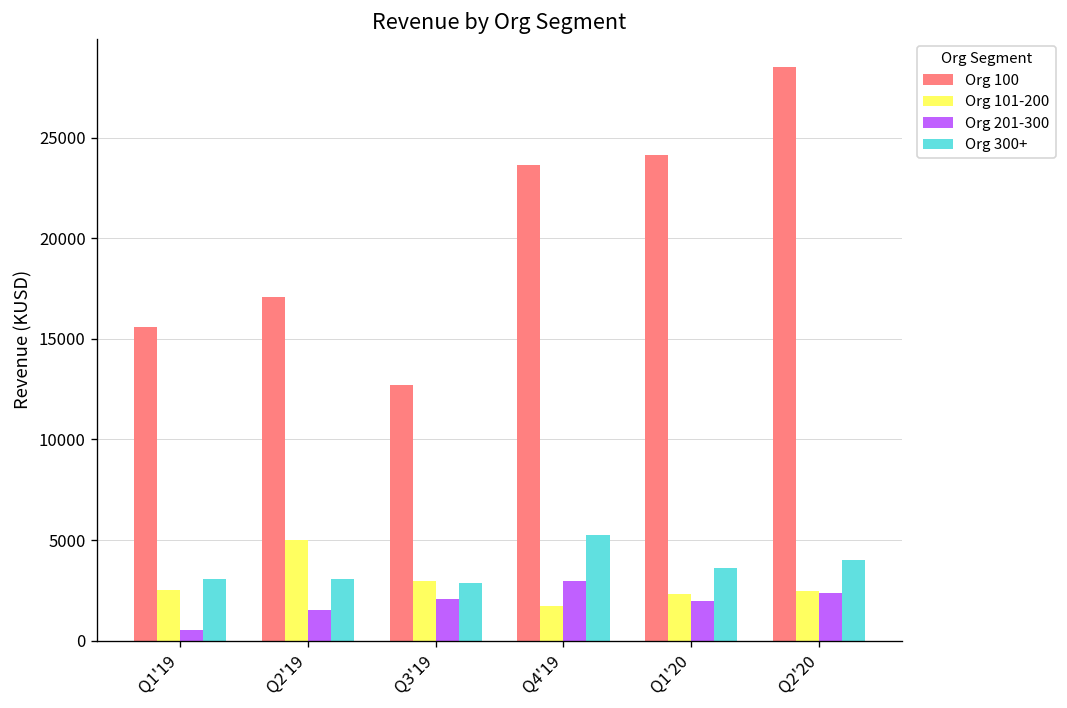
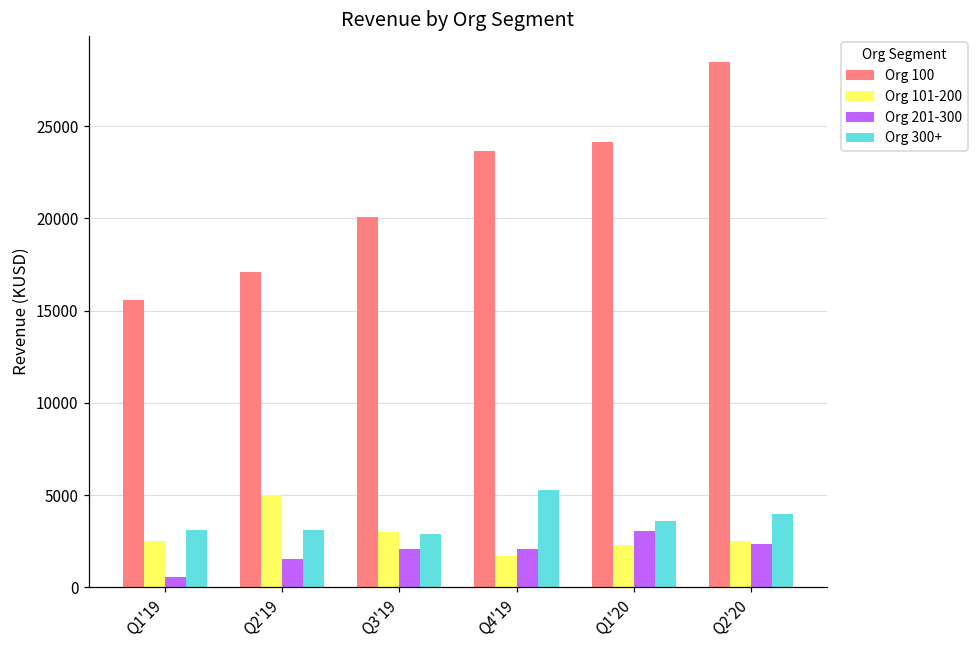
  {
    "Org 100": {
      "Q1'19": 15600,
      "Q2'19": 17100,
-     "Q3'19": 12700,
+     "Q3'19": 20100,
      "Q4'19": 23600,
      "Q1'20": 24100,
      "Q2'20": 28500
    },
    "Org 101-200": {
      "Q1'19": 2500,
      "Q2'19": 5000,
      "Q3'19": 3000,
      "Q4'19": 1700,
      "Q1'20": 2300,
      "Q2'20": 2500
    },
    "Org 201-300": {
      "Q1'19": 500,
      "Q2'19": 1500,
      "Q3'19": 2100,
-     "Q4'19": 3000,
-     "Q1'20": 2000,
+     "Q4'19": 2100,
+     "Q1'20": 3100,
      "Q2'20": 2400
    },
    "Org 300+": {
      "Q1'19": 3100,
      "Q2'19": 3100,
      "Q3'19": 2900,
      "Q4'19": 5300,
      "Q1'20": 3600,
      "Q2'20": 4000
    }
  }
